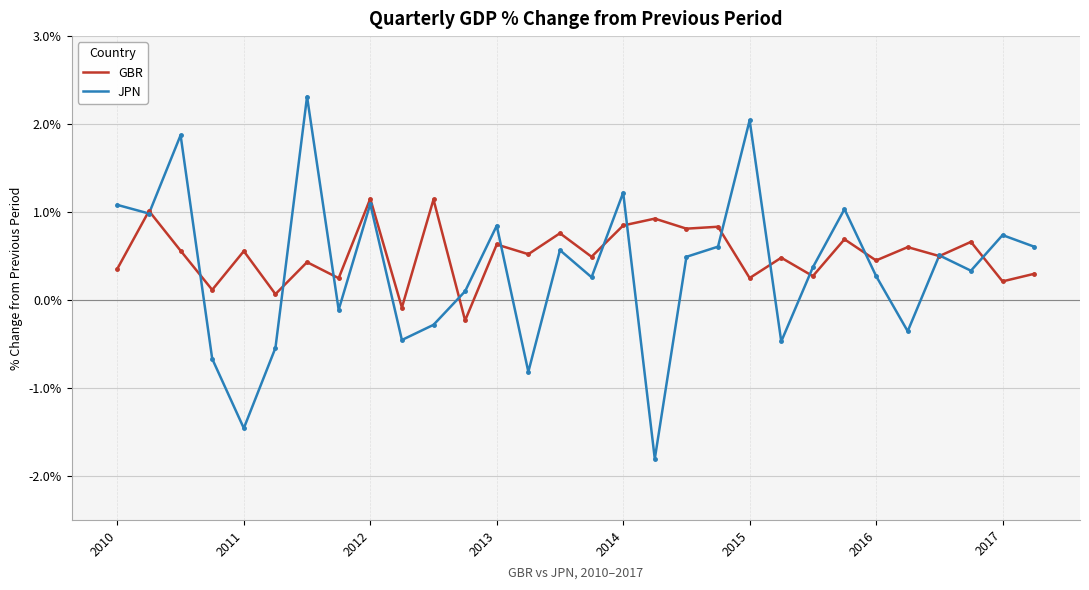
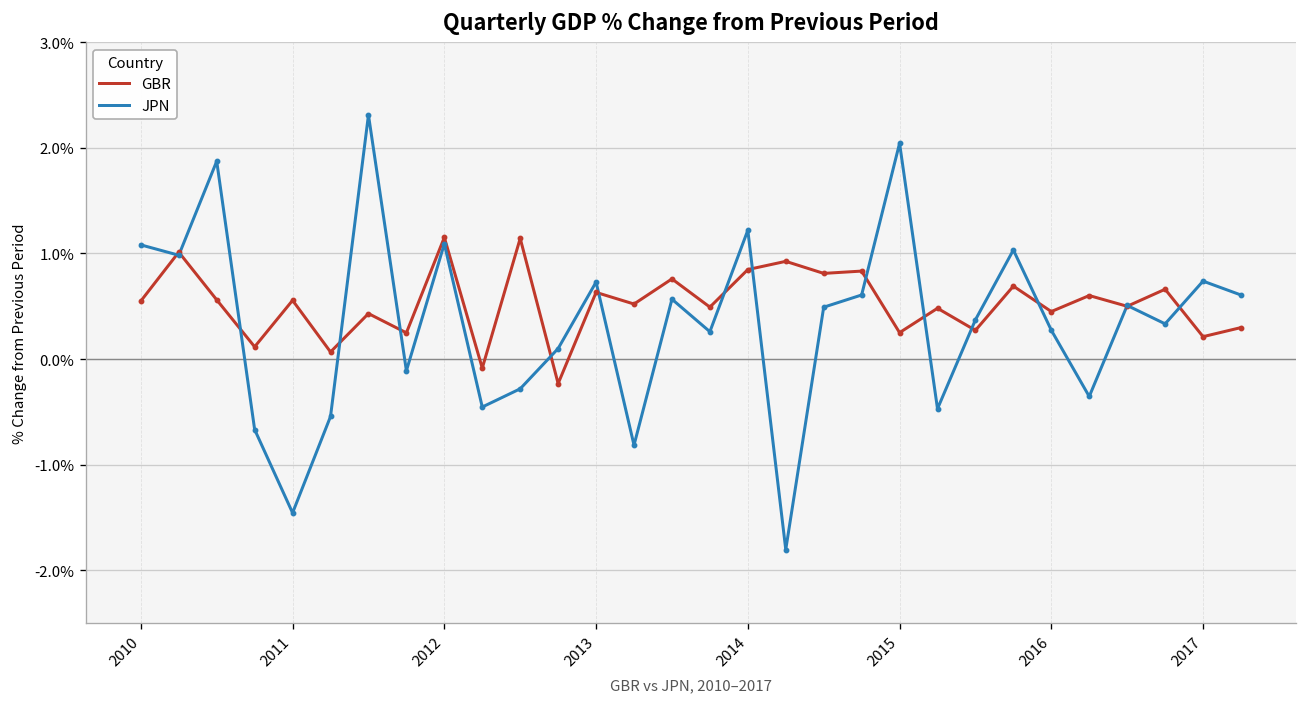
  {
    "GBR": {
-     "2010": "0.4%",
+     "2010": "0.5%",
      "2011": "0.6%",
      "2012": "1.2%",
      "2013": "0.6%",
      "2014": "0.8%",
      "2015": "0.3%",
      "2016": "0.4%",
      "2017": "0.2%"
    },
    "JPN": {
      "2010": "1.1%",
      "2011": "-1.5%",
      "2012": "1.1%",
-     "2013": "0.8%",
+     "2013": "0.7%",
      "2014": "1.2%",
      "2015": "2.0%",
      "2016": "0.3%",
      "2017": "0.7%"
    }
  }
